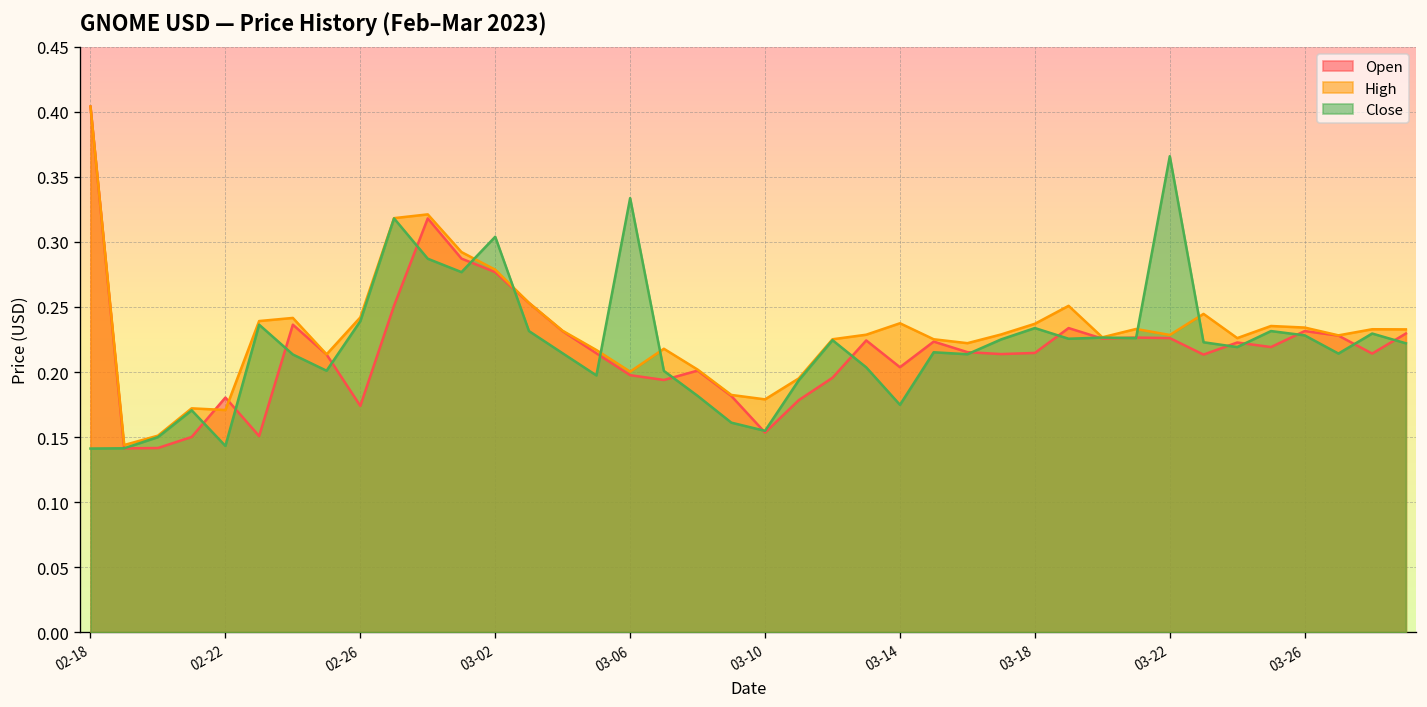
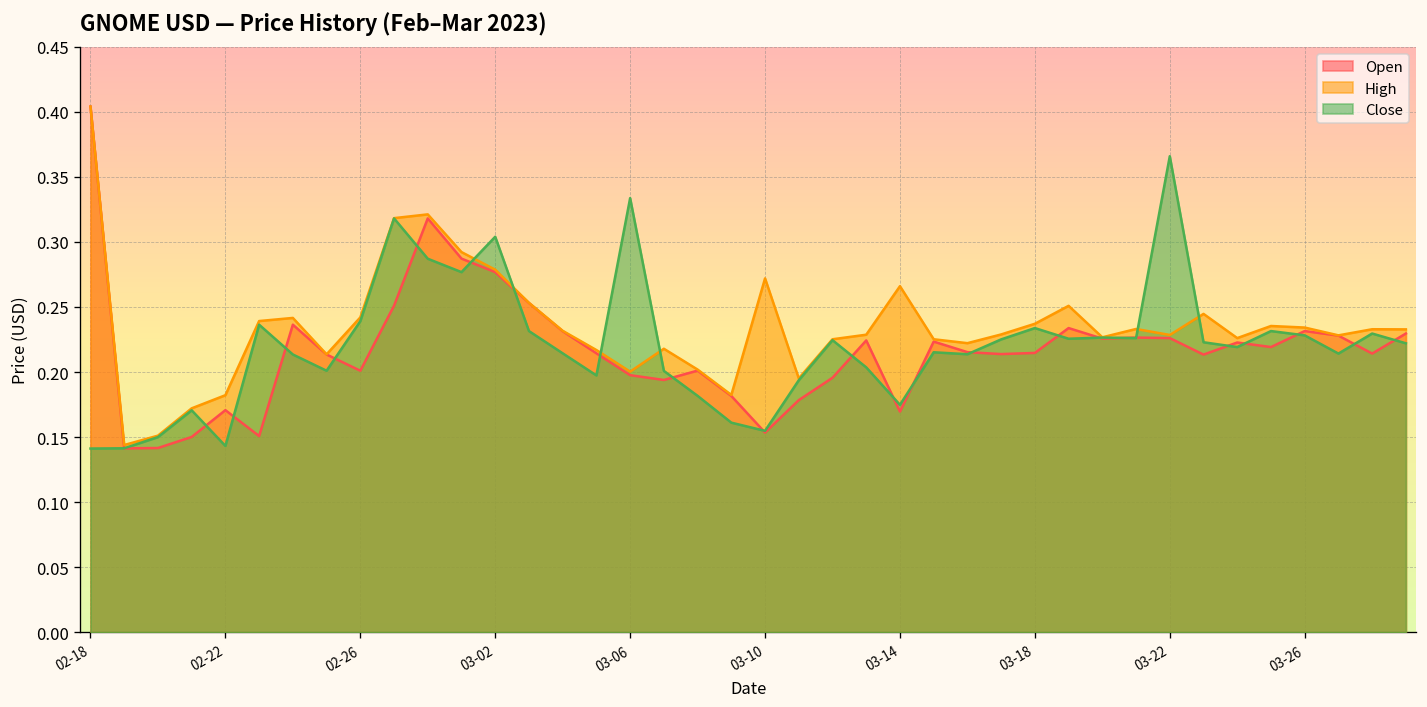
  {
    "Open": {
-     "02-22": 0.180,
-     "02-26": 0.174,
+     "02-22": 0.171,
+     "02-26": 0.201,
      "03-06": 0.198,
-     "03-14": 0.204,
+     "03-14": 0.170,
      "03-18": 0.215,
      "03-22": 0.226,
      "03-26": 0.232
    },
    "High": {
-     "02-22": 0.171,
+     "02-22": 0.182,
      "02-26": 0.242,
      "03-06": 0.200,
-     "03-10": 0.179,
-     "03-14": 0.238,
+     "03-10": 0.272,
+     "03-14": 0.266,
      "03-18": 0.237,
      "03-22": 0.229,
      "03-26": 0.234
    },
    "Close": {
      "02-18": 0.141,
      "02-22": 0.143,
      "02-26": 0.239,
      "03-02": 0.304,
      "03-06": 0.334,
      "03-14": 0.175,
      "03-18": 0.234,
      "03-22": 0.366,
      "03-26": 0.228
    }
  }
